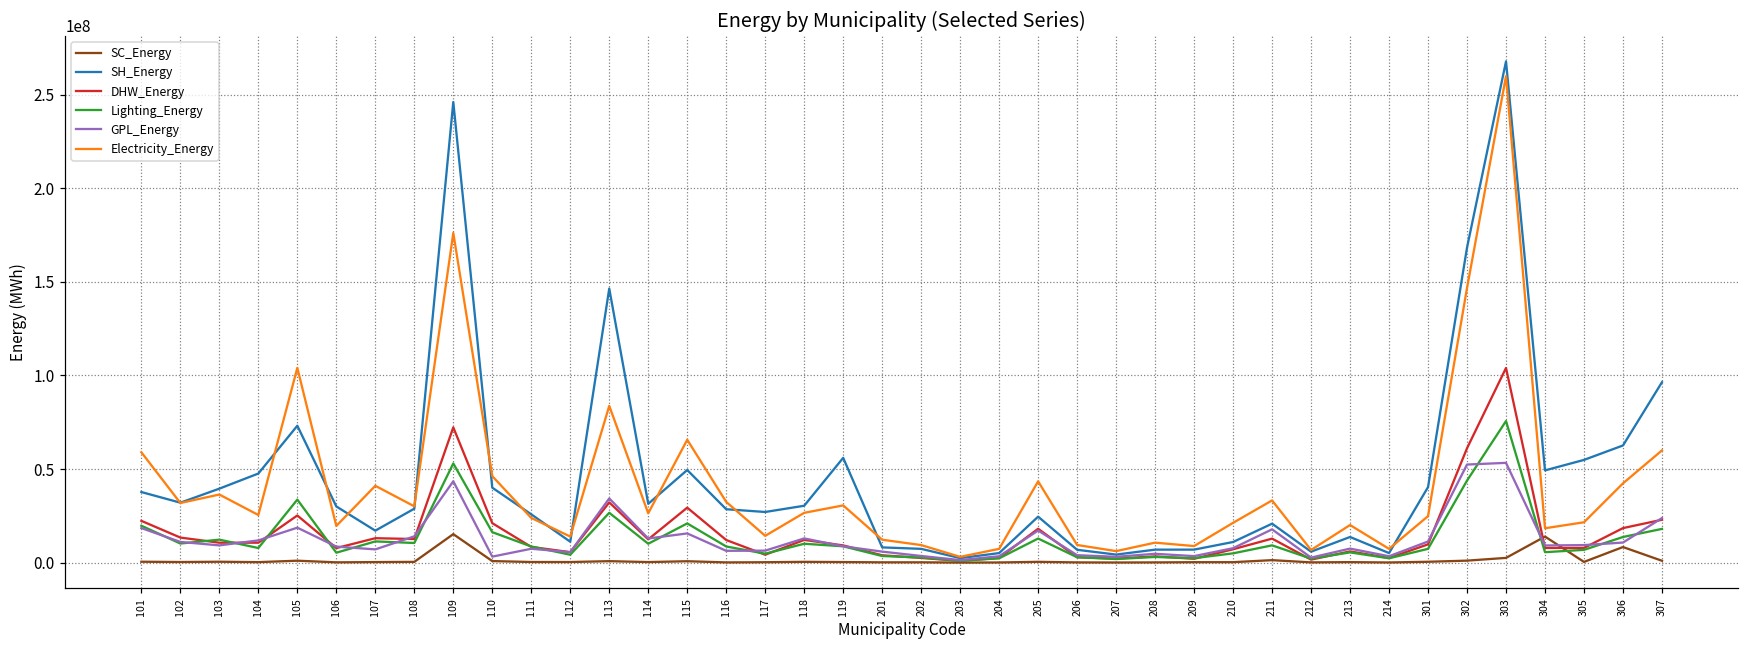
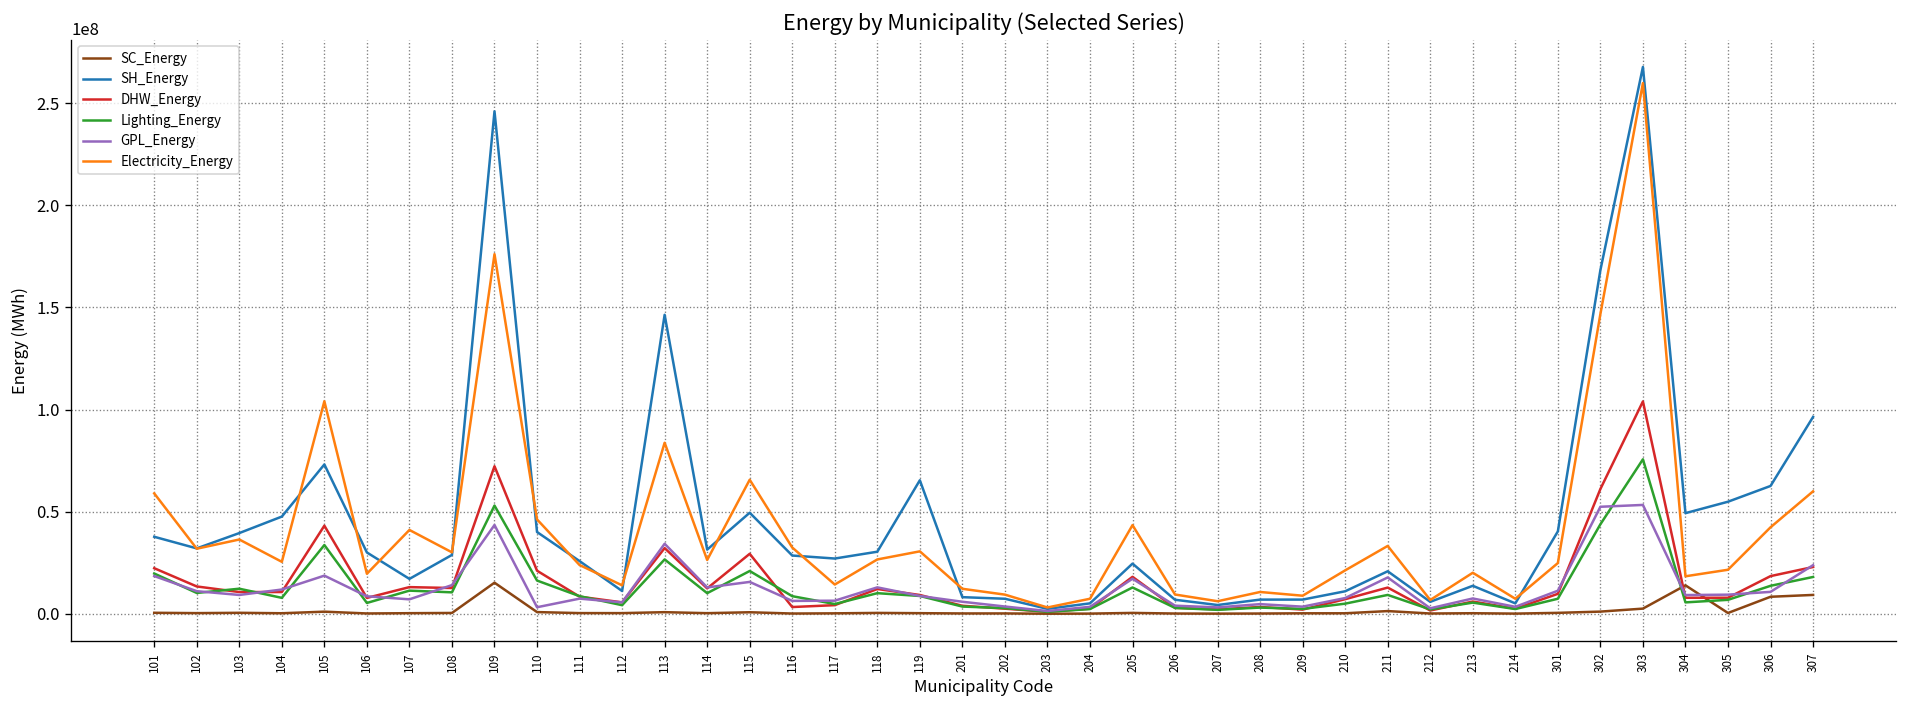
  {
    "SC_Energy": {
      "101": 1000000,
      "102": 0,
      "103": 0,
      "104": 0,
      "105": 1000000,
      "106": 0,
      "107": 0,
      "108": 0,
      "109": 15000000,
      "110": 1000000,
      "111": 0,
      "112": 0,
      "113": 1000000,
      "114": 0,
      "115": 1000000,
      "116": 0,
      "117": 0,
      "118": 0,
      "119": 0,
      "201": 0,
      "202": 0,
      "204": 0,
      "205": 0,
      "206": 0,
      "207": 0,
      "208": 0,
      "209": 0,
      "210": 0,
      "211": 1000000,
      "213": 0,
      "214": 0,
      "301": 0,
      "302": 1000000,
      "303": 3000000,
      "304": 14000000,
      "305": 0,
      "306": 8000000,
-     "307": 1000000
+     "307": 9000000
    },
    "SH_Energy": {
      "101": 38000000,
      "103": 40000000,
      "104": 48000000,
      "105": 73000000,
      "106": 30000000,
      "107": 17000000,
      "109": 246000000,
      "110": 40000000,
      "111": 26000000,
      "112": 11000000,
      "113": 146000000,
      "114": 31000000,
      "115": 49000000,
      "116": 29000000,
      "117": 27000000,
      "118": 30000000,
-     "119": 56000000,
+     "119": 65000000,
      "201": 8000000,
      "202": 7000000,
      "204": 5000000,
      "205": 25000000,
      "206": 7000000,
      "208": 7000000,
      "209": 7000000,
      "210": 11000000,
      "211": 21000000,
      "213": 14000000,
      "214": 5000000,
      "301": 40000000,
      "302": 168000000,
      "303": 268000000,
      "304": 49000000,
      "305": 55000000,
      "306": 63000000,
      "307": 96000000
    },
    "DHW_Energy": {
      "101": 22000000,
      "102": 13000000,
-     "105": 25000000,
+     "105": 43000000,
      "107": 13000000,
      "109": 72000000,
      "110": 21000000,
      "113": 32000000,
      "115": 29000000,
-     "116": 12000000,
+     "116": 3000000,
      "211": 13000000,
      "301": 10000000,
      "302": 61000000,
      "303": 104000000,
      "306": 18000000
    },
    "Lighting_Energy": {
      "103": 12000000,
      "104": 8000000,
      "105": 34000000,
      "106": 5000000,
      "107": 11000000,
      "108": 11000000,
      "109": 53000000,
      "110": 16000000,
      "113": 27000000,
      "114": 10000000,
      "115": 21000000,
      "116": 9000000,
      "118": 10000000,
      "205": 13000000,
      "210": 5000000,
      "211": 9000000,
      "301": 7000000,
      "302": 44000000,
      "303": 76000000,
      "304": 6000000,
      "306": 14000000,
      "307": 18000000
    },
    "GPL_Energy": {
      "105": 19000000,
      "107": 7000000,
      "109": 43000000,
      "110": 3000000,
      "113": 34000000,
      "115": 16000000,
      "116": 6000000,
      "117": 6000000,
      "201": 6000000,
      "211": 18000000,
      "213": 8000000,
      "301": 11000000,
      "302": 52000000,
      "303": 53000000,
      "306": 11000000
    },
    "Electricity_Energy": {
      "101": 59000000,
      "103": 36000000,
      "104": 25000000,
      "105": 104000000,
      "106": 20000000,
      "107": 41000000,
      "109": 176000000,
      "110": 46000000,
      "111": 24000000,
      "112": 14000000,
      "113": 84000000,
      "114": 26000000,
      "115": 66000000,
      "116": 32000000,
      "117": 14000000,
      "118": 27000000,
      "119": 31000000,
      "201": 12000000,
      "202": 9000000,
      "204": 7000000,
      "205": 43000000,
      "206": 9000000,
      "207": 6000000,
      "208": 11000000,
      "209": 9000000,
      "210": 21000000,
      "211": 33000000,
      "213": 20000000,
      "214": 7000000,
      "301": 25000000,
      "302": 147000000,
      "303": 260000000,
      "304": 18000000,
      "305": 22000000,
      "306": 42000000,
      "307": 60000000
    }
  }
